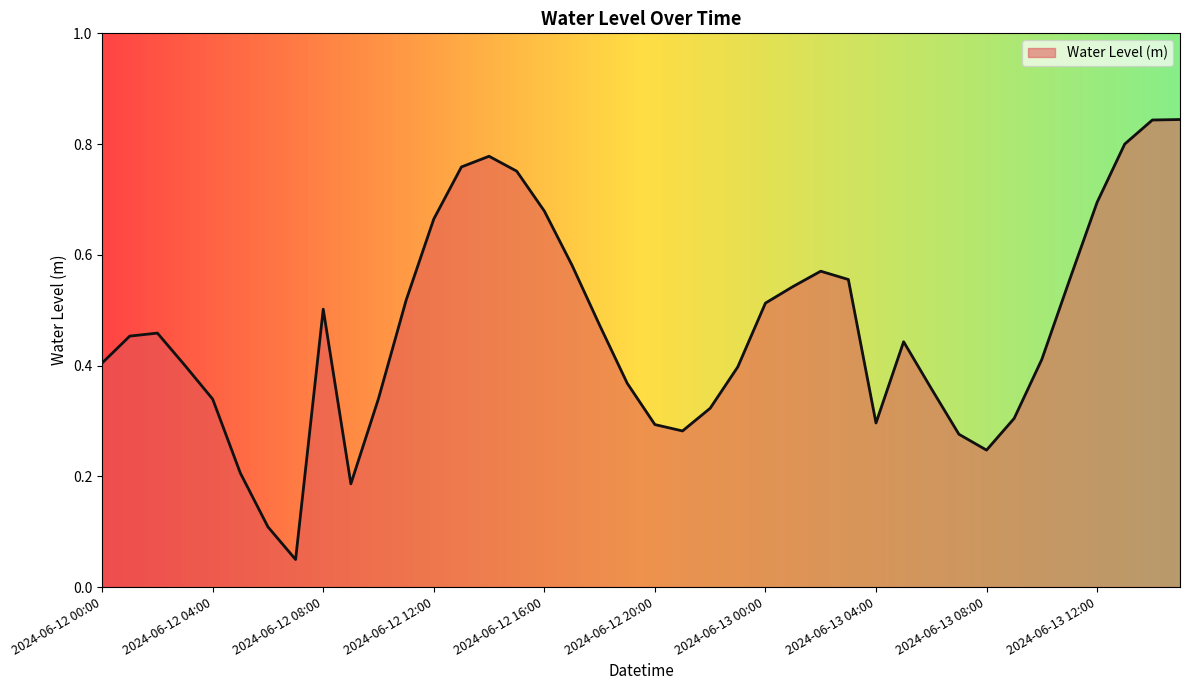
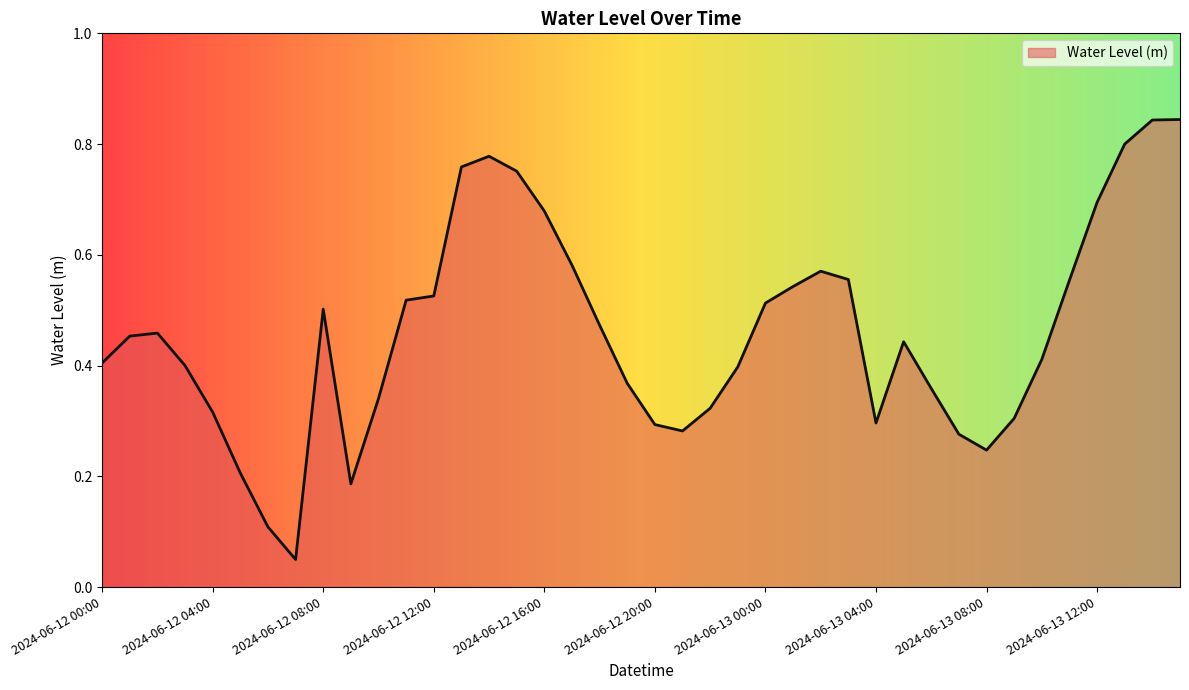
  {
    "2024-06-12 00:00": 0.40,
-   "2024-06-12 04:00": 0.34,
+   "2024-06-12 04:00": 0.32,
    "2024-06-12 08:00": 0.50,
-   "2024-06-12 12:00": 0.66,
+   "2024-06-12 12:00": 0.53,
    "2024-06-12 16:00": 0.68,
    "2024-06-12 20:00": 0.29,
    "2024-06-13 00:00": 0.51,
    "2024-06-13 04:00": 0.30,
    "2024-06-13 08:00": 0.25,
    "2024-06-13 12:00": 0.69
  }
